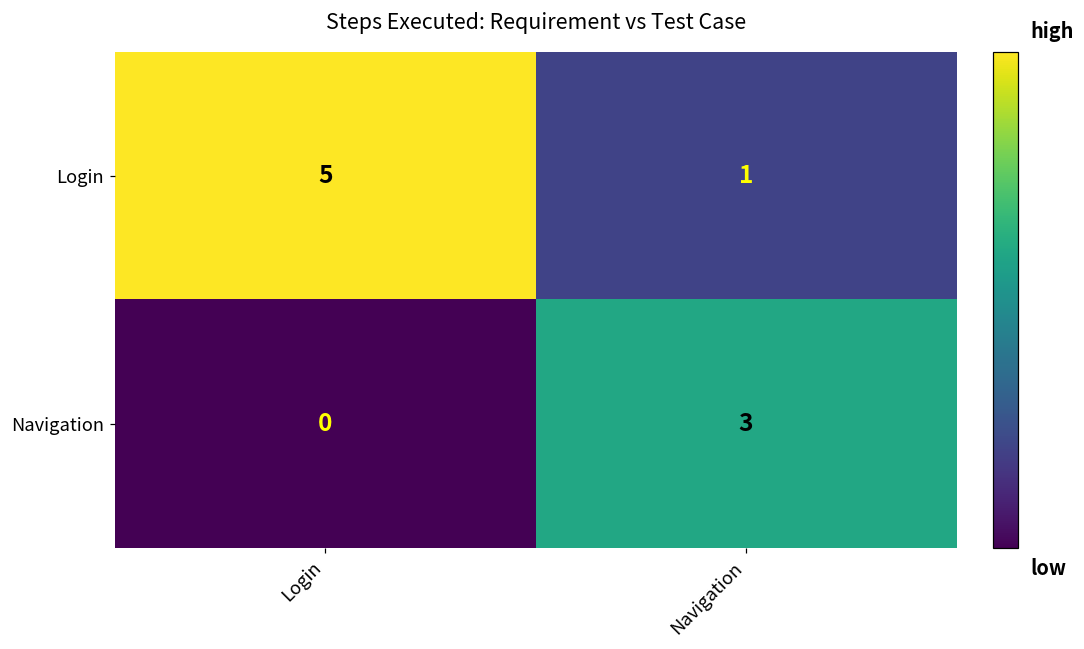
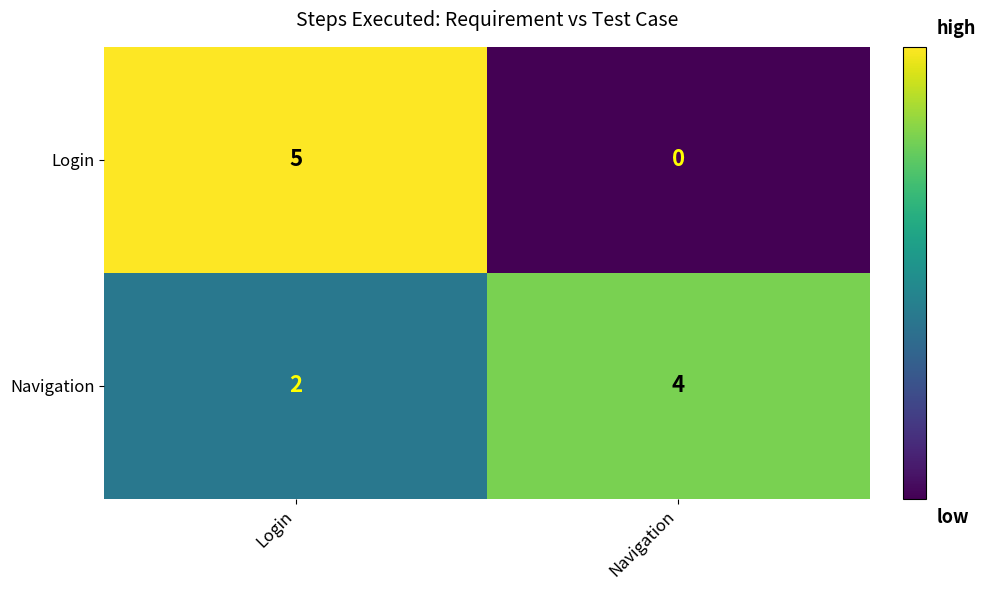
  {
    "Login": {
      "Login": 5,
-     "Navigation": 1
+     "Navigation": 0
    },
    "Navigation": {
-     "Login": 0,
-     "Navigation": 3
+     "Login": 2,
+     "Navigation": 4
    }
  }
